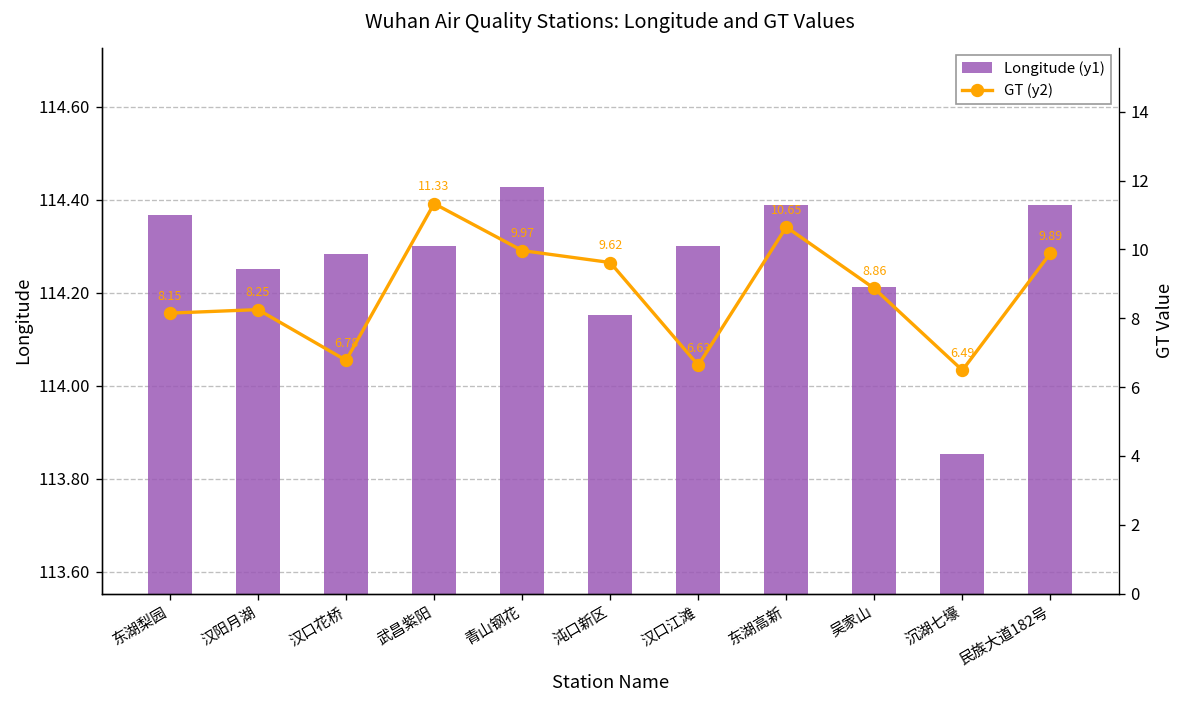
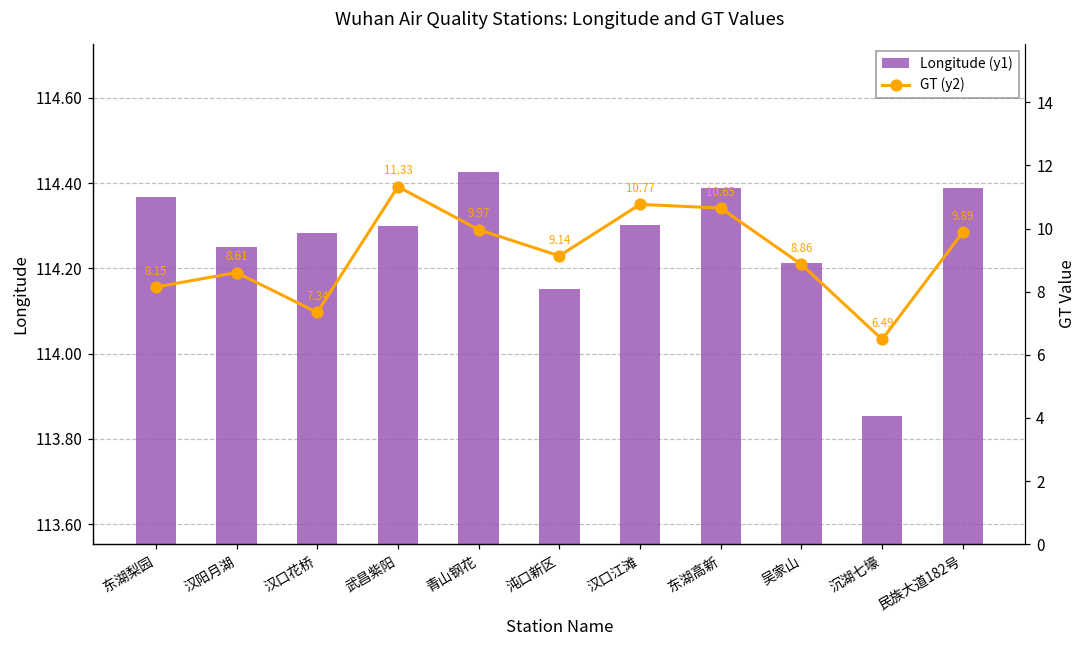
  {
    "GT (y2)": {
      "东湖梨园": 8.15,
-     "汉阳月湖": 8.25,
-     "汉口花桥": 6.78,
+     "汉阳月湖": 8.61,
+     "汉口花桥": 7.34,
      "武昌紫阳": 11.33,
      "青山钢花": 9.97,
-     "沌口新区": 9.62,
-     "汉口江滩": 6.63,
+     "沌口新区": 9.14,
+     "汉口江滩": 10.77,
      "东湖高新": 10.65,
      "吴家山": 8.86,
      "沉湖七壕": 6.49,
      "民族大道182号": 9.89
    }
  }
